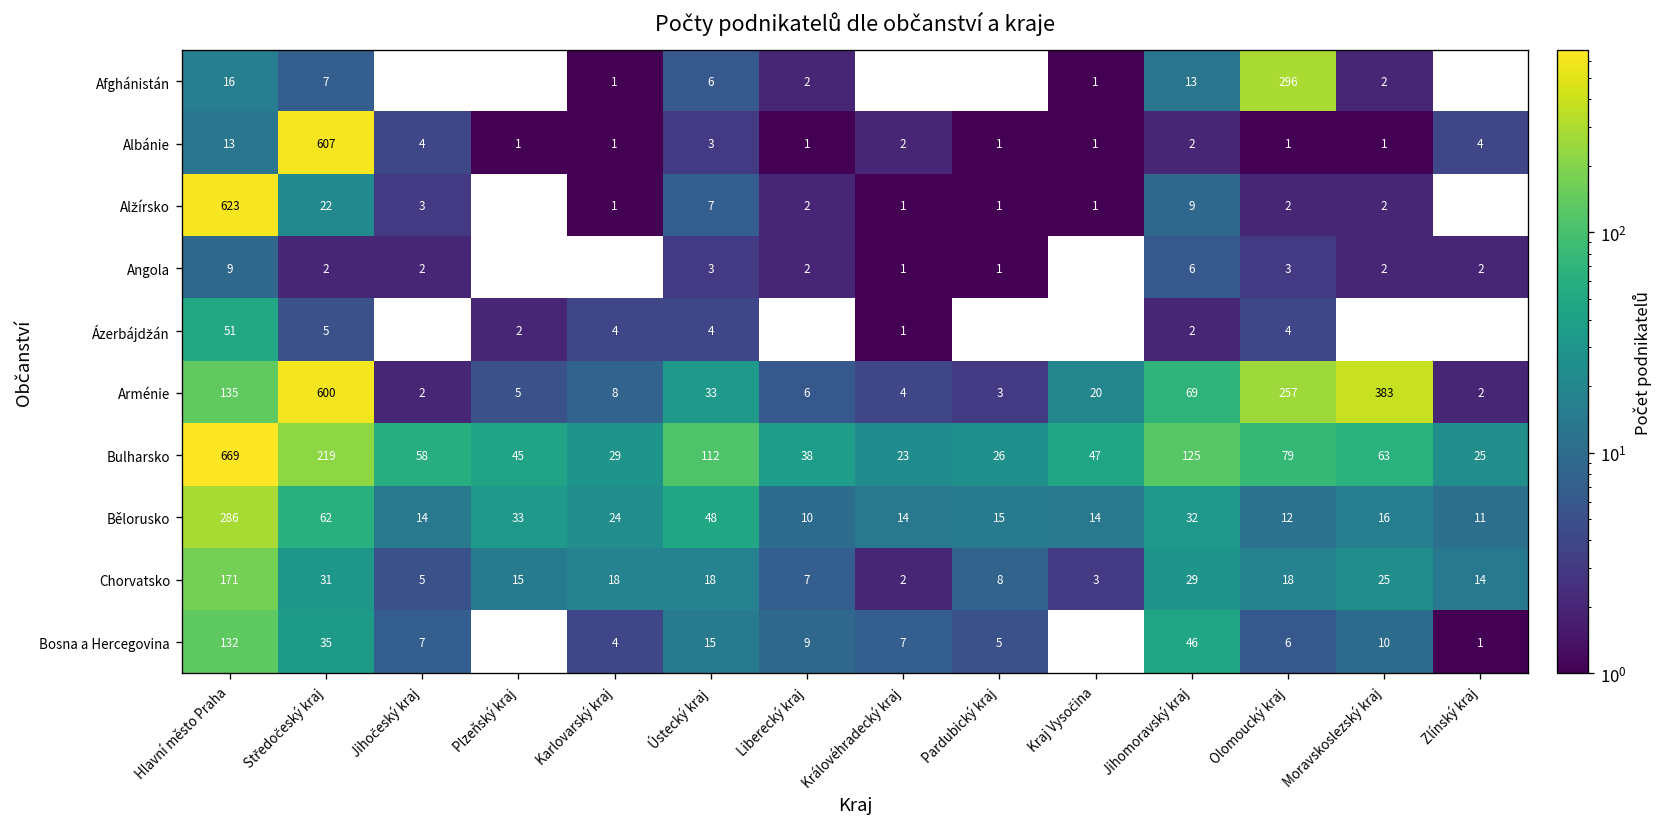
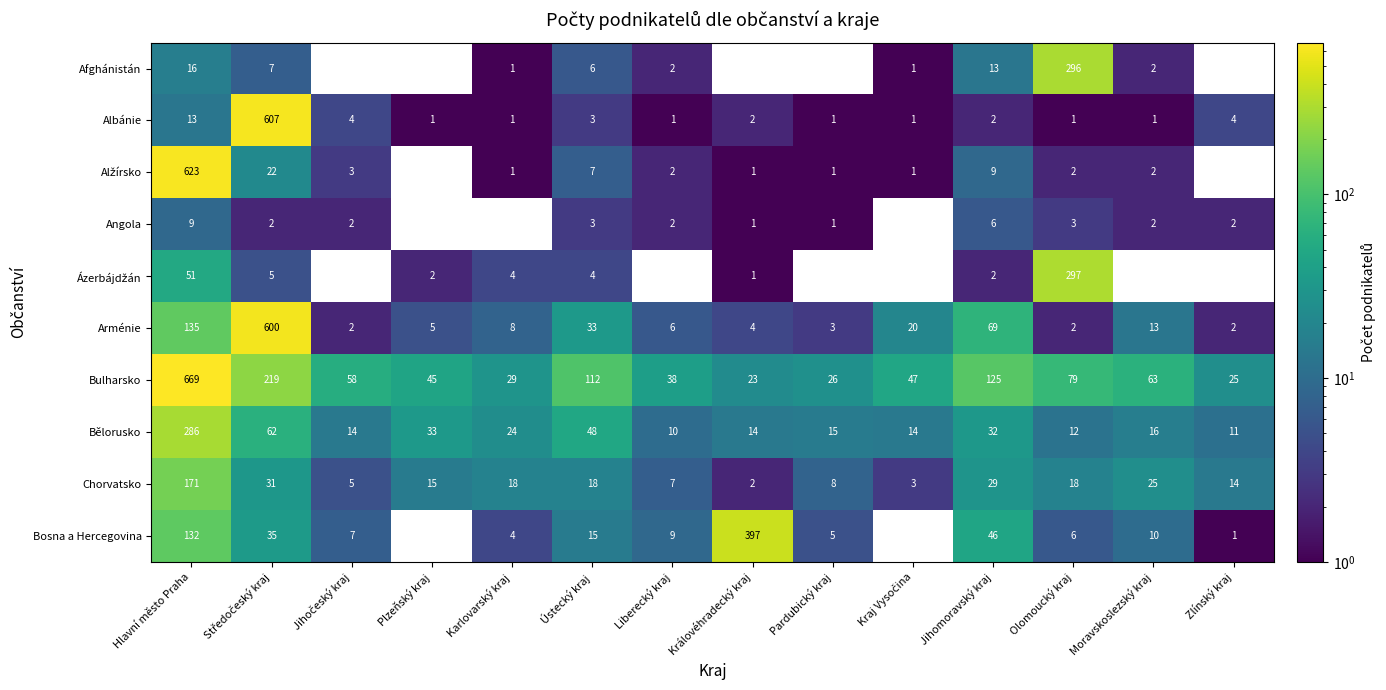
  {
    "Afghánistán": {
      "Hlavní město Praha": 16,
      "Středočeský kraj": 7,
      "Karlovarský kraj": 1,
      "Ústecký kraj": 6,
      "Liberecký kraj": 2,
      "Kraj Vysočina": 1,
      "Jihomoravský kraj": 13,
      "Olomoucký kraj": 296,
      "Moravskoslezský kraj": 2
    },
    "Albánie": {
      "Hlavní město Praha": 13,
      "Středočeský kraj": 607,
      "Jihočeský kraj": 4,
      "Plzeňský kraj": 1,
      "Karlovarský kraj": 1,
      "Ústecký kraj": 3,
      "Liberecký kraj": 1,
      "Královéhradecký kraj": 2,
      "Pardubický kraj": 1,
      "Kraj Vysočina": 1,
      "Jihomoravský kraj": 2,
      "Olomoucký kraj": 1,
      "Moravskoslezský kraj": 1,
      "Zlínský kraj": 4
    },
    "Alžírsko": {
      "Hlavní město Praha": 623,
      "Středočeský kraj": 22,
      "Jihočeský kraj": 3,
      "Karlovarský kraj": 1,
      "Ústecký kraj": 7,
      "Liberecký kraj": 2,
      "Královéhradecký kraj": 1,
      "Pardubický kraj": 1,
      "Kraj Vysočina": 1,
      "Jihomoravský kraj": 9,
      "Olomoucký kraj": 2,
      "Moravskoslezský kraj": 2
    },
    "Angola": {
      "Hlavní město Praha": 9,
      "Středočeský kraj": 2,
      "Jihočeský kraj": 2,
      "Ústecký kraj": 3,
      "Liberecký kraj": 2,
      "Královéhradecký kraj": 1,
      "Pardubický kraj": 1,
      "Jihomoravský kraj": 6,
      "Olomoucký kraj": 3,
      "Moravskoslezský kraj": 2,
      "Zlínský kraj": 2
    },
    "Ázerbájdžán": {
      "Hlavní město Praha": 51,
      "Středočeský kraj": 5,
      "Plzeňský kraj": 2,
      "Karlovarský kraj": 4,
      "Ústecký kraj": 4,
      "Královéhradecký kraj": 1,
      "Jihomoravský kraj": 2,
-     "Olomoucký kraj": 4
+     "Olomoucký kraj": 297
    },
    "Arménie": {
      "Hlavní město Praha": 135,
      "Středočeský kraj": 600,
      "Jihočeský kraj": 2,
      "Plzeňský kraj": 5,
      "Karlovarský kraj": 8,
      "Ústecký kraj": 33,
      "Liberecký kraj": 6,
      "Královéhradecký kraj": 4,
      "Pardubický kraj": 3,
      "Kraj Vysočina": 20,
      "Jihomoravský kraj": 69,
-     "Olomoucký kraj": 257,
-     "Moravskoslezský kraj": 383,
+     "Olomoucký kraj": 2,
+     "Moravskoslezský kraj": 13,
      "Zlínský kraj": 2
    },
    "Bulharsko": {
      "Hlavní město Praha": 669,
      "Středočeský kraj": 219,
      "Jihočeský kraj": 58,
      "Plzeňský kraj": 45,
      "Karlovarský kraj": 29,
      "Ústecký kraj": 112,
      "Liberecký kraj": 38,
      "Královéhradecký kraj": 23,
      "Pardubický kraj": 26,
      "Kraj Vysočina": 47,
      "Jihomoravský kraj": 125,
      "Olomoucký kraj": 79,
      "Moravskoslezský kraj": 63,
      "Zlínský kraj": 25
    },
    "Bělorusko": {
      "Hlavní město Praha": 286,
      "Středočeský kraj": 62,
      "Jihočeský kraj": 14,
      "Plzeňský kraj": 33,
      "Karlovarský kraj": 24,
      "Ústecký kraj": 48,
      "Liberecký kraj": 10,
      "Královéhradecký kraj": 14,
      "Pardubický kraj": 15,
      "Kraj Vysočina": 14,
      "Jihomoravský kraj": 32,
      "Olomoucký kraj": 12,
      "Moravskoslezský kraj": 16,
      "Zlínský kraj": 11
    },
    "Chorvatsko": {
      "Hlavní město Praha": 171,
      "Středočeský kraj": 31,
      "Jihočeský kraj": 5,
      "Plzeňský kraj": 15,
      "Karlovarský kraj": 18,
      "Ústecký kraj": 18,
      "Liberecký kraj": 7,
      "Královéhradecký kraj": 2,
      "Pardubický kraj": 8,
      "Kraj Vysočina": 3,
      "Jihomoravský kraj": 29,
      "Olomoucký kraj": 18,
      "Moravskoslezský kraj": 25,
      "Zlínský kraj": 14
    },
    "Bosna a Hercegovina": {
      "Hlavní město Praha": 132,
      "Středočeský kraj": 35,
      "Jihočeský kraj": 7,
      "Karlovarský kraj": 4,
      "Ústecký kraj": 15,
      "Liberecký kraj": 9,
-     "Královéhradecký kraj": 7,
+     "Královéhradecký kraj": 397,
      "Pardubický kraj": 5,
      "Jihomoravský kraj": 46,
      "Olomoucký kraj": 6,
      "Moravskoslezský kraj": 10,
      "Zlínský kraj": 1
    }
  }
